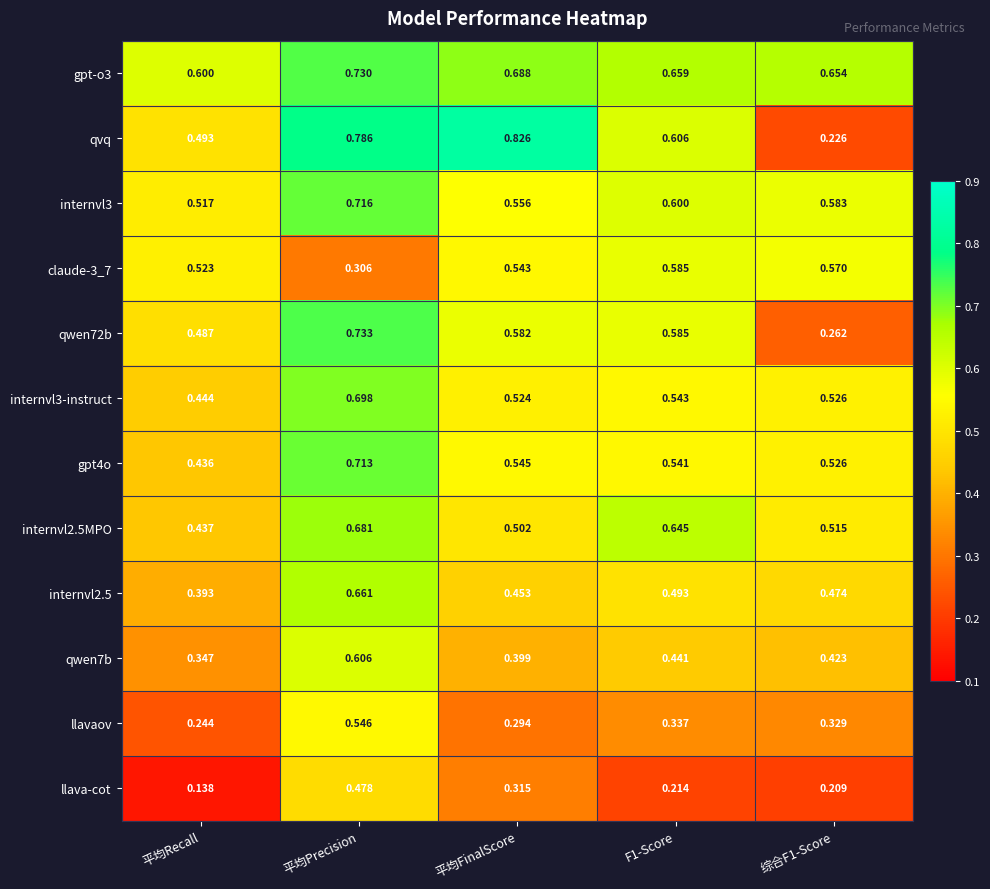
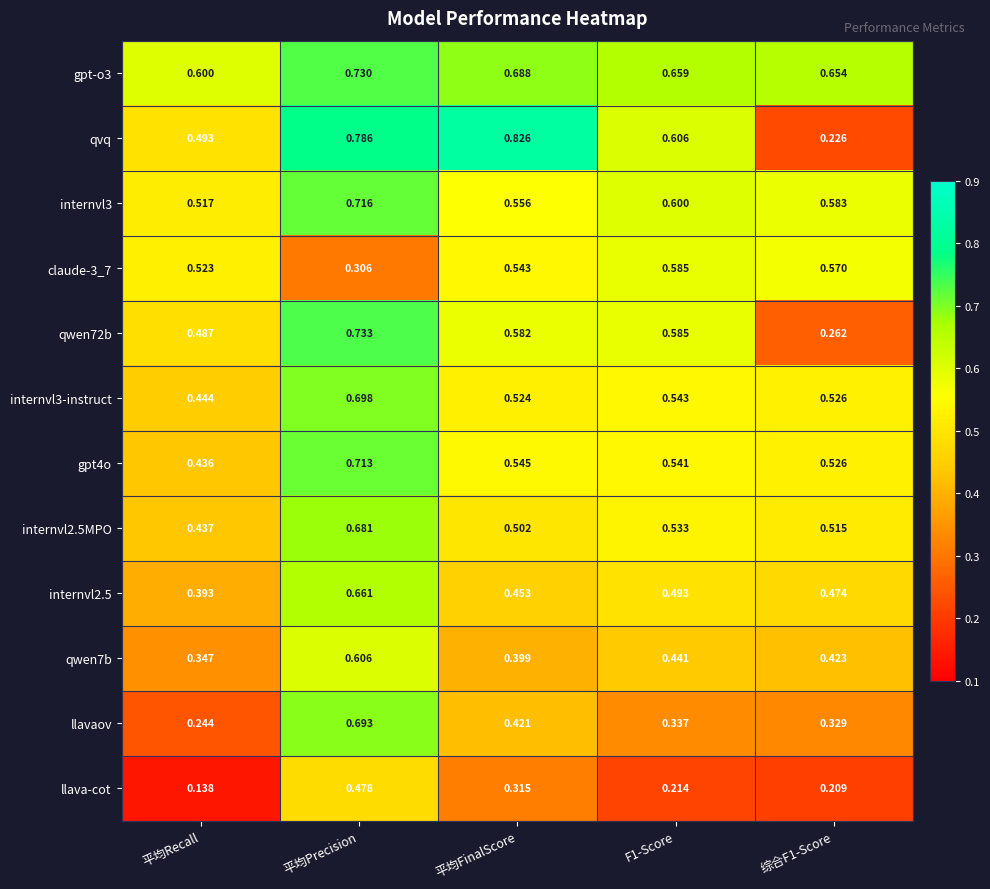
  {
    "gpt-o3": {
      "平均Recall": 0.600,
      "平均Precision": 0.730,
      "平均FinalScore": 0.688,
      "F1-Score": 0.659,
      "综合F1-Score": 0.654
    },
    "qvq": {
      "平均Recall": 0.493,
      "平均Precision": 0.786,
      "平均FinalScore": 0.826,
      "F1-Score": 0.606,
      "综合F1-Score": 0.226
    },
    "internvl3": {
      "平均Recall": 0.517,
      "平均Precision": 0.716,
      "平均FinalScore": 0.556,
      "F1-Score": 0.600,
      "综合F1-Score": 0.583
    },
    "claude-3_7": {
      "平均Recall": 0.523,
      "平均Precision": 0.306,
      "平均FinalScore": 0.543,
      "F1-Score": 0.585,
      "综合F1-Score": 0.570
    },
    "qwen72b": {
      "平均Recall": 0.487,
      "平均Precision": 0.733,
      "平均FinalScore": 0.582,
      "F1-Score": 0.585,
      "综合F1-Score": 0.262
    },
    "internvl3-instruct": {
      "平均Recall": 0.444,
      "平均Precision": 0.698,
      "平均FinalScore": 0.524,
      "F1-Score": 0.543,
      "综合F1-Score": 0.526
    },
    "gpt4o": {
      "平均Recall": 0.436,
      "平均Precision": 0.713,
      "平均FinalScore": 0.545,
      "F1-Score": 0.541,
      "综合F1-Score": 0.526
    },
    "internvl2.5MPO": {
      "平均Recall": 0.437,
      "平均Precision": 0.681,
      "平均FinalScore": 0.502,
-     "F1-Score": 0.645,
+     "F1-Score": 0.533,
      "综合F1-Score": 0.515
    },
    "internvl2.5": {
      "平均Recall": 0.393,
      "平均Precision": 0.661,
      "平均FinalScore": 0.453,
      "F1-Score": 0.493,
      "综合F1-Score": 0.474
    },
    "qwen7b": {
      "平均Recall": 0.347,
      "平均Precision": 0.606,
      "平均FinalScore": 0.399,
      "F1-Score": 0.441,
      "综合F1-Score": 0.423
    },
    "llavaov": {
      "平均Recall": 0.244,
-     "平均Precision": 0.546,
-     "平均FinalScore": 0.294,
+     "平均Precision": 0.693,
+     "平均FinalScore": 0.421,
      "F1-Score": 0.337,
      "综合F1-Score": 0.329
    },
    "llava-cot": {
      "平均Recall": 0.138,
      "平均Precision": 0.478,
      "平均FinalScore": 0.315,
      "F1-Score": 0.214,
      "综合F1-Score": 0.209
    }
  }
